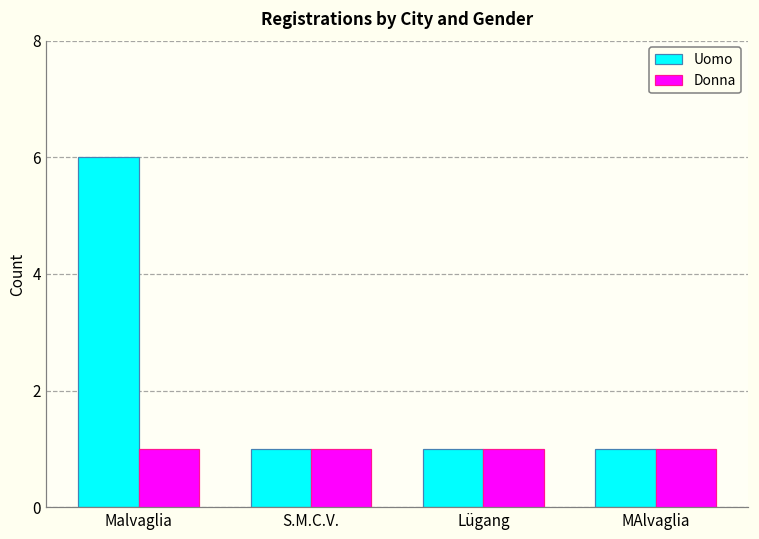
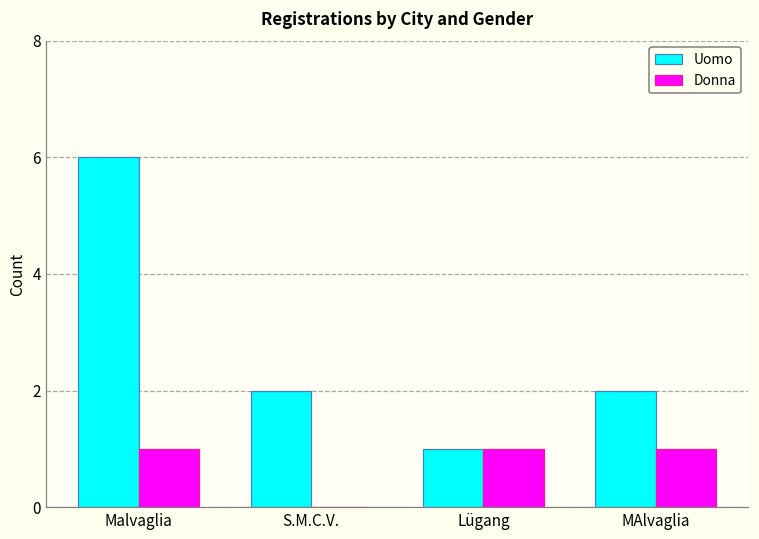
  {
    "Uomo": {
      "Malvaglia": 6,
-     "S.M.C.V.": 1,
+     "S.M.C.V.": 2,
      "Lügang": 1,
-     "MAlvaglia": 1
+     "MAlvaglia": 2
    },
    "Donna": {
      "Malvaglia": 1,
-     "S.M.C.V.": 1,
+     "S.M.C.V.": 0,
      "Lügang": 1,
      "MAlvaglia": 1
    }
  }
